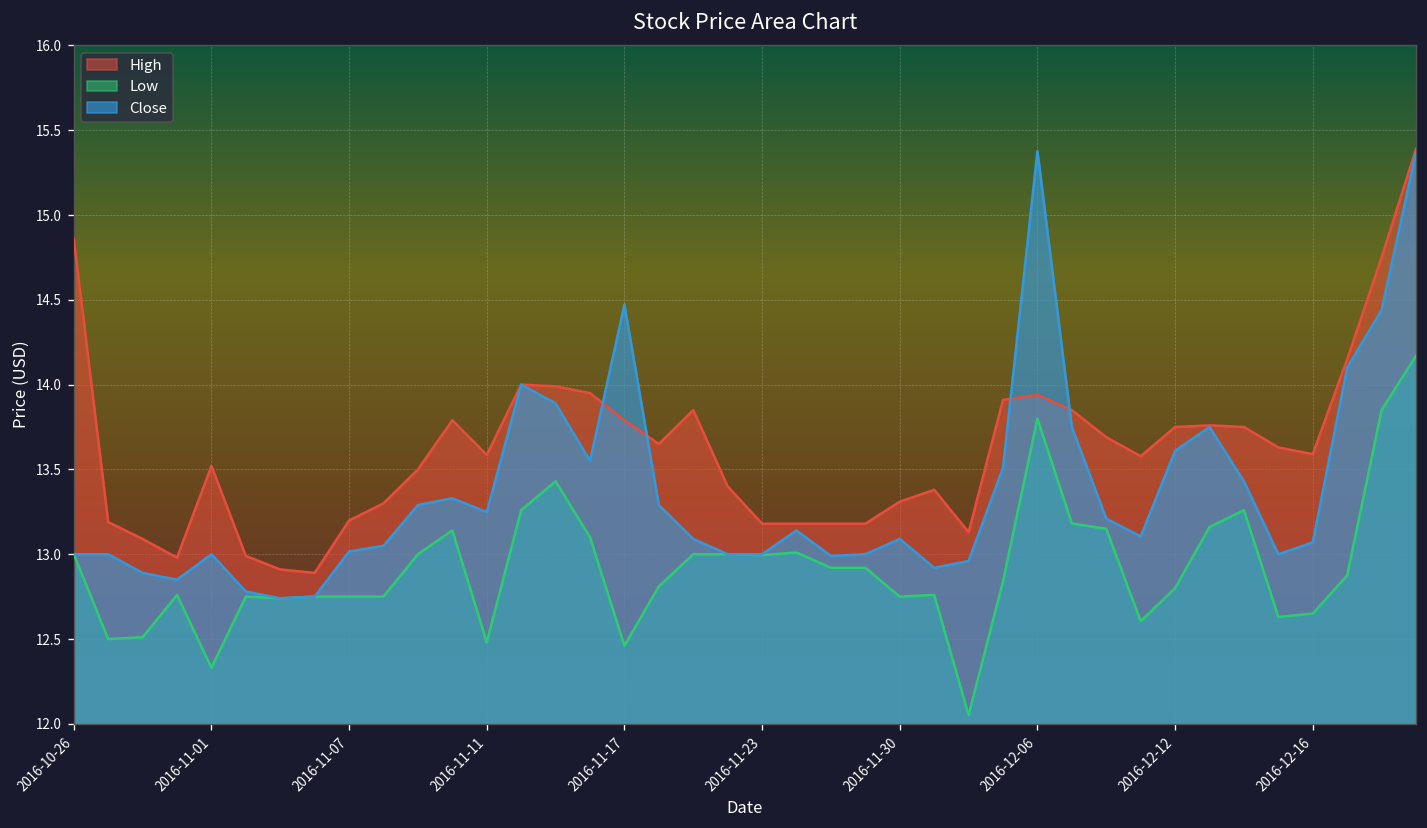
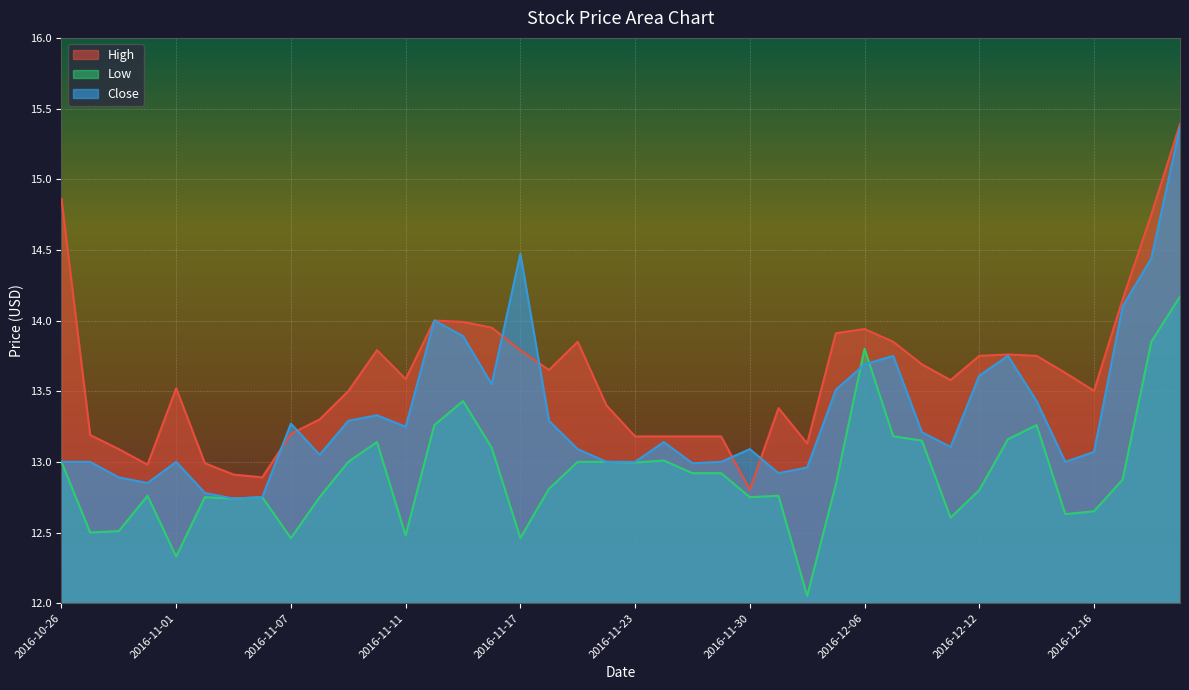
  {
    "High": {
      "2016-10-26": 14.86,
      "2016-11-01": 13.52,
      "2016-11-07": 13.20,
      "2016-11-11": 13.59,
      "2016-11-17": 13.79,
      "2016-11-23": 13.18,
-     "2016-11-30": 13.31,
+     "2016-11-30": 12.80,
      "2016-12-06": 13.94,
      "2016-12-12": 13.75,
-     "2016-12-16": 13.59
+     "2016-12-16": 13.50
    },
    "Low": {
      "2016-11-01": 12.33,
-     "2016-11-07": 12.75,
+     "2016-11-07": 12.46,
      "2016-11-11": 12.48,
      "2016-11-17": 12.46,
      "2016-11-30": 12.75,
      "2016-12-06": 13.80,
      "2016-12-12": 12.80,
      "2016-12-16": 12.65
    },
    "Close": {
      "2016-11-01": 13.00,
-     "2016-11-07": 13.02,
+     "2016-11-07": 13.27,
      "2016-11-11": 13.25,
      "2016-11-17": 14.47,
      "2016-11-30": 13.09,
-     "2016-12-06": 15.38,
+     "2016-12-06": 13.69,
      "2016-12-12": 13.61,
      "2016-12-16": 13.07
    }
  }
